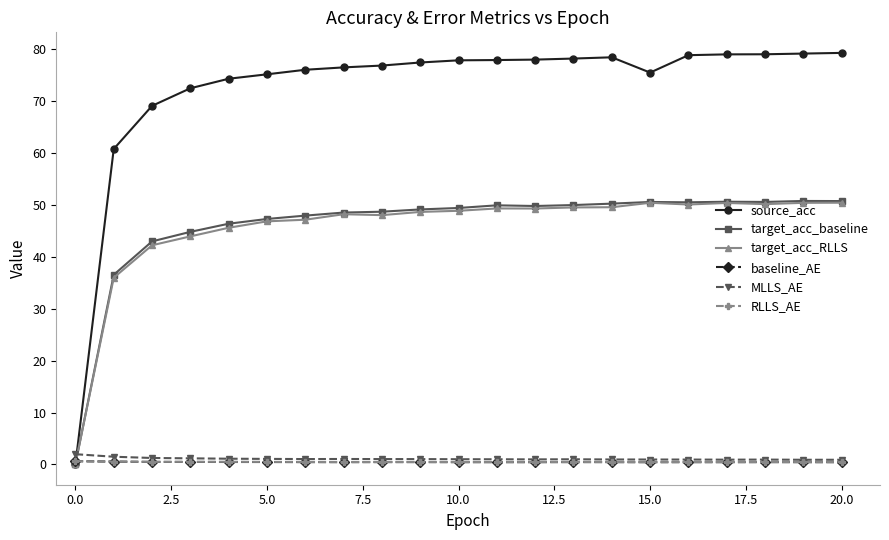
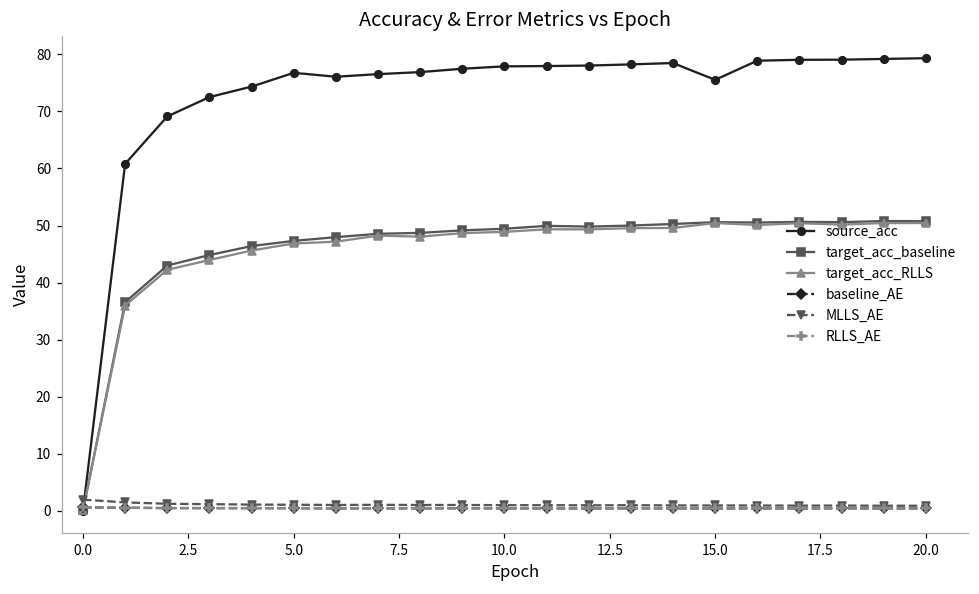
  {
    "source_acc": {
-     "5.0": 75,
+     "5.0": 77,
      "10.0": 78,
      "15.0": 76,
      "20.0": 79
    }
  }
